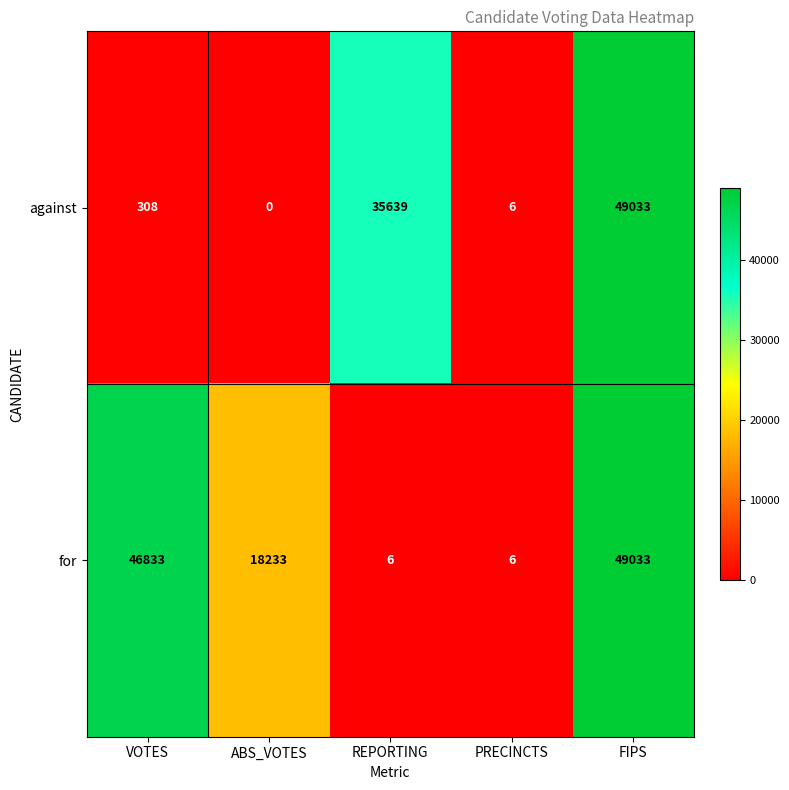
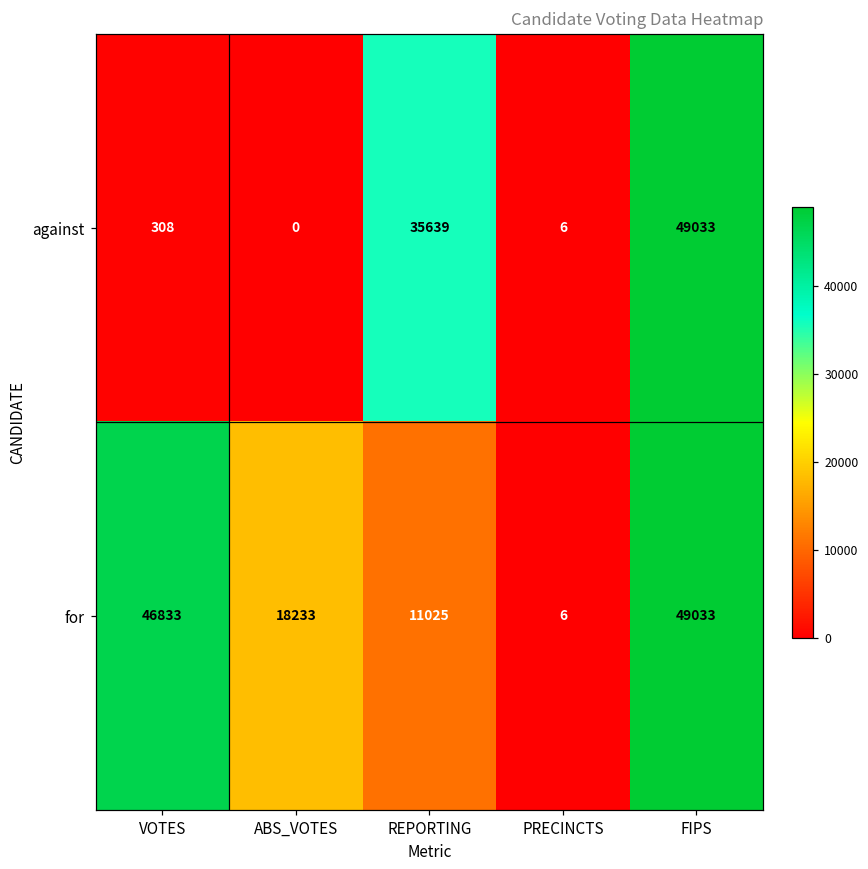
  {
    "against": {
      "VOTES": 308,
      "ABS_VOTES": 0,
      "REPORTING": 35639,
      "PRECINCTS": 6,
      "FIPS": 49033
    },
    "for": {
      "VOTES": 46833,
      "ABS_VOTES": 18233,
-     "REPORTING": 6,
+     "REPORTING": 11025,
      "PRECINCTS": 6,
      "FIPS": 49033
    }
  }
